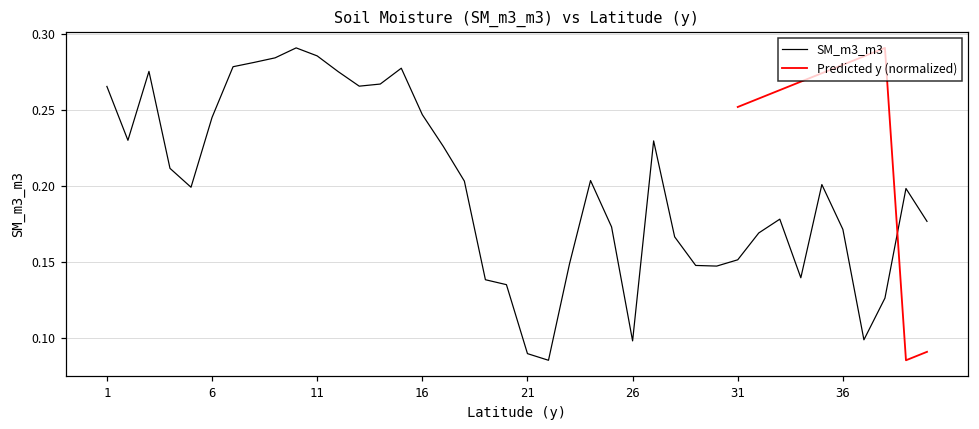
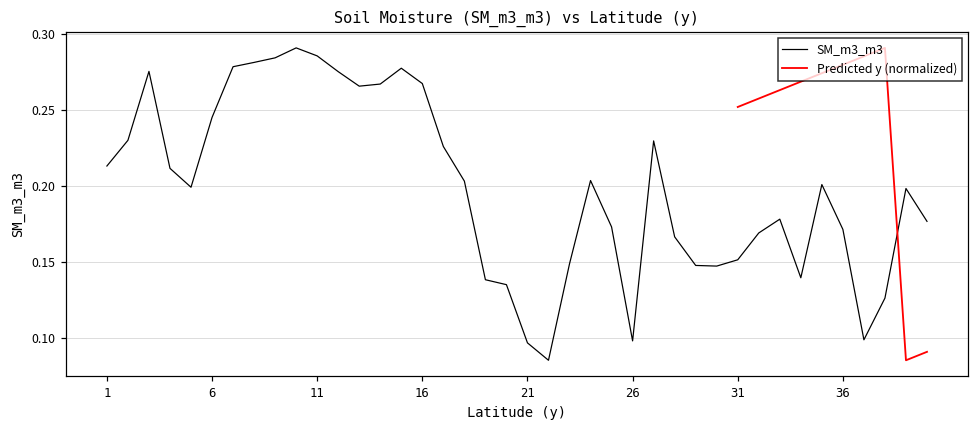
  {
    "SM_m3_m3": {
-     "1": 0.265,
+     "1": 0.213,
      "6": 0.245,
      "11": 0.286,
-     "16": 0.247,
-     "21": 0.090,
+     "16": 0.267,
+     "21": 0.097,
      "26": 0.098,
      "31": 0.151,
      "36": 0.171
    }
  }
